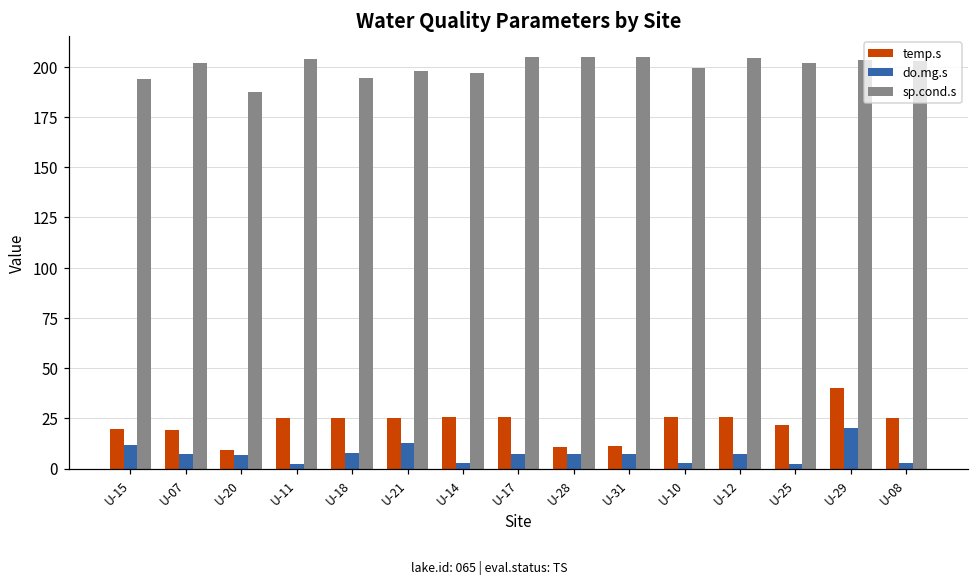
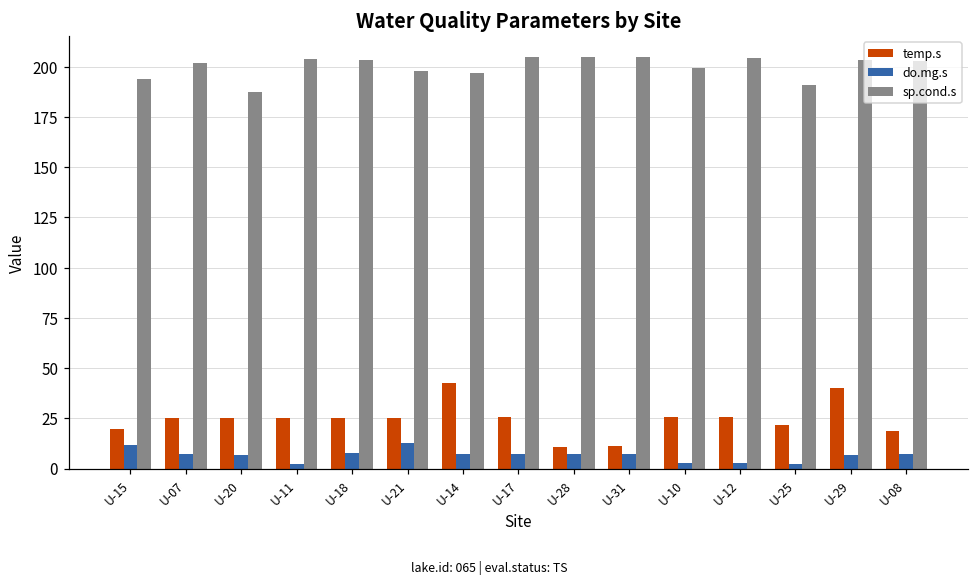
  {
    "temp.s": {
      "U-15": 20,
-     "U-07": 19,
-     "U-20": 9,
+     "U-07": 25,
+     "U-20": 25,
      "U-11": 25,
      "U-18": 25,
      "U-21": 25,
-     "U-14": 26,
+     "U-14": 43,
      "U-17": 26,
      "U-28": 11,
      "U-31": 11,
      "U-10": 26,
      "U-12": 26,
      "U-25": 22,
      "U-29": 40,
-     "U-08": 25
+     "U-08": 19
    },
    "do.mg.s": {
      "U-15": 12,
      "U-07": 7,
      "U-20": 7,
      "U-11": 2,
      "U-18": 8,
      "U-21": 13,
-     "U-14": 3,
+     "U-14": 7,
      "U-17": 7,
      "U-28": 7,
      "U-31": 7,
      "U-10": 3,
-     "U-12": 7,
+     "U-12": 3,
      "U-25": 2,
-     "U-29": 20,
-     "U-08": 3
+     "U-29": 7,
+     "U-08": 7
    },
    "sp.cond.s": {
      "U-15": 194,
      "U-07": 202,
      "U-20": 187,
      "U-11": 204,
-     "U-18": 194,
+     "U-18": 204,
      "U-21": 198,
      "U-14": 197,
      "U-17": 205,
      "U-28": 205,
      "U-31": 205,
      "U-10": 200,
      "U-12": 204,
-     "U-25": 202
+     "U-25": 191
    }
  }
